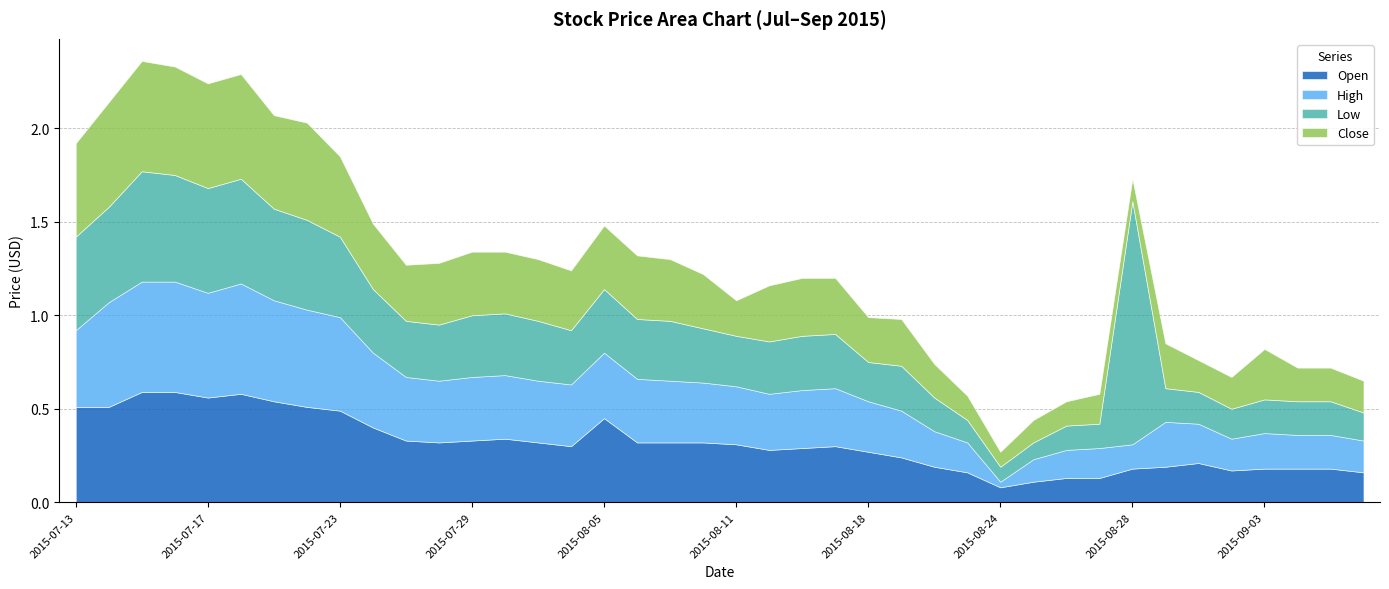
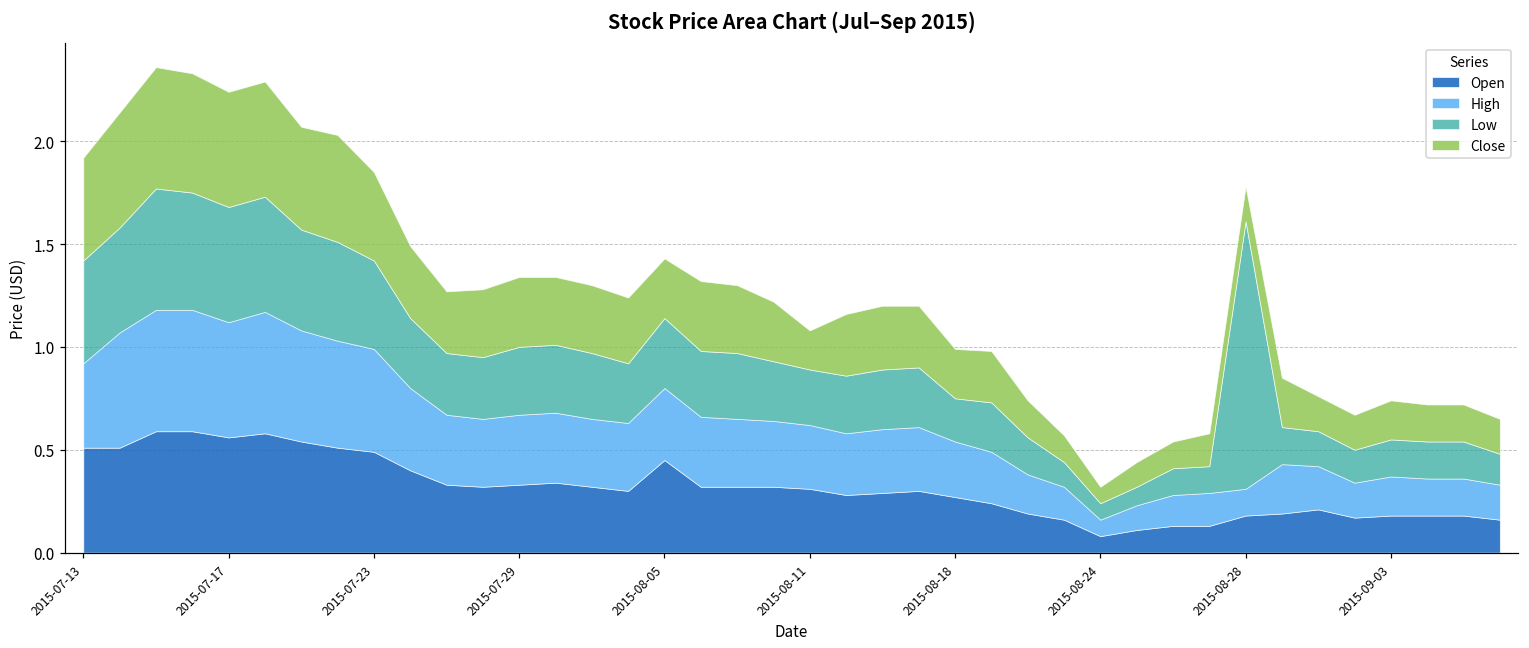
  {
    "Open": {
      "2015-07-13": 0.51,
      "2015-07-17": 0.56,
      "2015-07-23": 0.49,
      "2015-07-29": 0.33,
      "2015-08-05": 0.45,
      "2015-08-11": 0.31,
      "2015-08-18": 0.27,
      "2015-08-24": 0.08,
      "2015-08-28": 0.18,
      "2015-09-03": 0.18
    },
    "High": {
      "2015-07-13": 0.41,
      "2015-07-17": 0.56,
      "2015-07-23": 0.50,
      "2015-07-29": 0.34,
      "2015-08-05": 0.35,
      "2015-08-11": 0.31,
      "2015-08-18": 0.27,
-     "2015-08-24": 0.03,
+     "2015-08-24": 0.08,
      "2015-08-28": 0.13,
      "2015-09-03": 0.19
    },
    "Low": {
      "2015-07-13": 0.50,
      "2015-07-17": 0.56,
      "2015-07-23": 0.43,
      "2015-07-29": 0.33,
      "2015-08-05": 0.34,
      "2015-08-11": 0.27,
      "2015-08-18": 0.21,
      "2015-08-24": 0.08,
      "2015-08-28": 1.30,
      "2015-09-03": 0.18
    },
    "Close": {
      "2015-07-13": 0.50,
      "2015-07-17": 0.56,
      "2015-07-23": 0.43,
      "2015-07-29": 0.34,
-     "2015-08-05": 0.34,
+     "2015-08-05": 0.29,
      "2015-08-11": 0.19,
      "2015-08-18": 0.24,
      "2015-08-24": 0.08,
-     "2015-08-28": 0.12,
-     "2015-09-03": 0.27
+     "2015-08-28": 0.17,
+     "2015-09-03": 0.19
    }
  }
